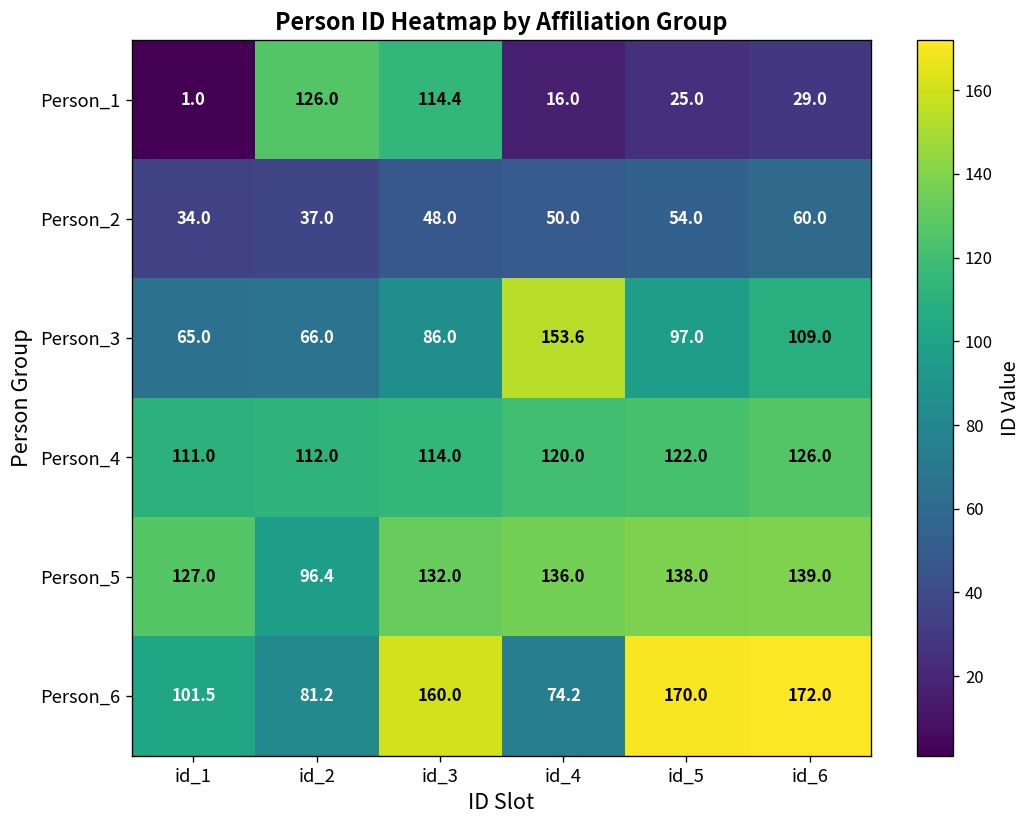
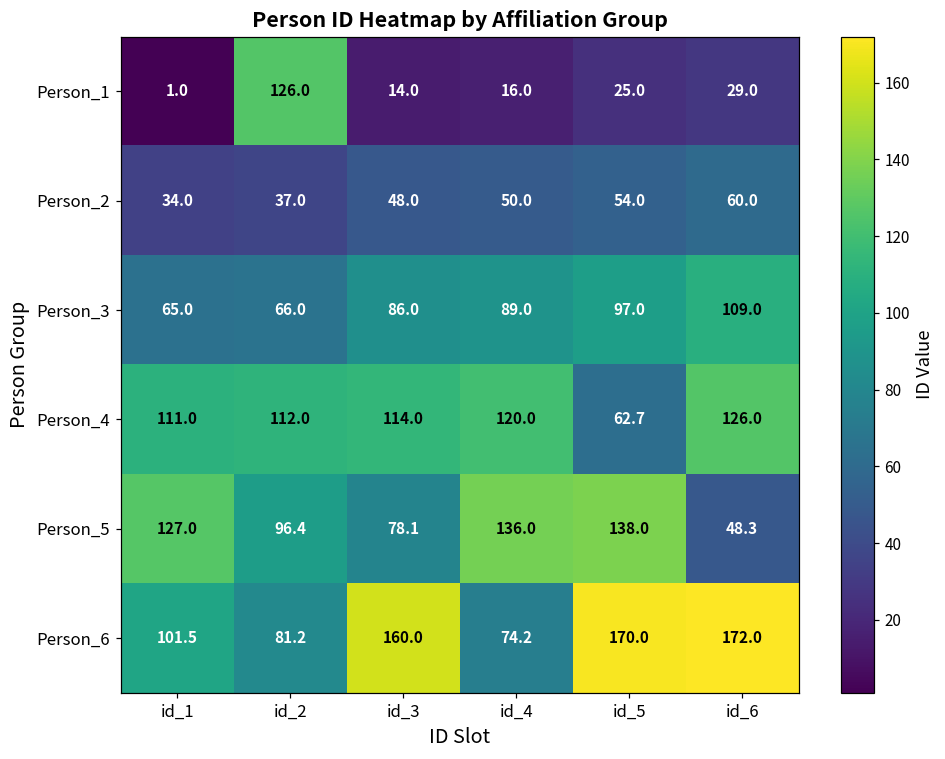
  {
    "Person_1": {
      "id_1": 1.0,
      "id_2": 126.0,
-     "id_3": 114.4,
+     "id_3": 14.0,
      "id_4": 16.0,
      "id_5": 25.0,
      "id_6": 29.0
    },
    "Person_2": {
      "id_1": 34.0,
      "id_2": 37.0,
      "id_3": 48.0,
      "id_4": 50.0,
      "id_5": 54.0,
      "id_6": 60.0
    },
    "Person_3": {
      "id_1": 65.0,
      "id_2": 66.0,
      "id_3": 86.0,
-     "id_4": 153.6,
+     "id_4": 89.0,
      "id_5": 97.0,
      "id_6": 109.0
    },
    "Person_4": {
      "id_1": 111.0,
      "id_2": 112.0,
      "id_3": 114.0,
      "id_4": 120.0,
-     "id_5": 122.0,
+     "id_5": 62.7,
      "id_6": 126.0
    },
    "Person_5": {
      "id_1": 127.0,
      "id_2": 96.4,
-     "id_3": 132.0,
+     "id_3": 78.1,
      "id_4": 136.0,
      "id_5": 138.0,
-     "id_6": 139.0
+     "id_6": 48.3
    },
    "Person_6": {
      "id_1": 101.5,
      "id_2": 81.2,
      "id_3": 160.0,
      "id_4": 74.2,
      "id_5": 170.0,
      "id_6": 172.0
    }
  }
